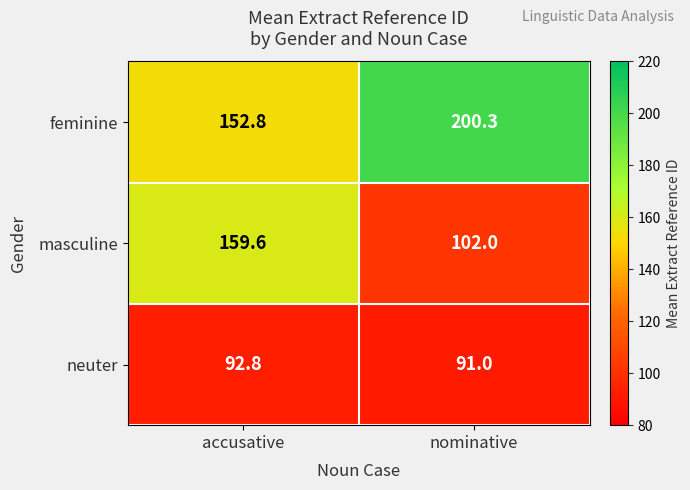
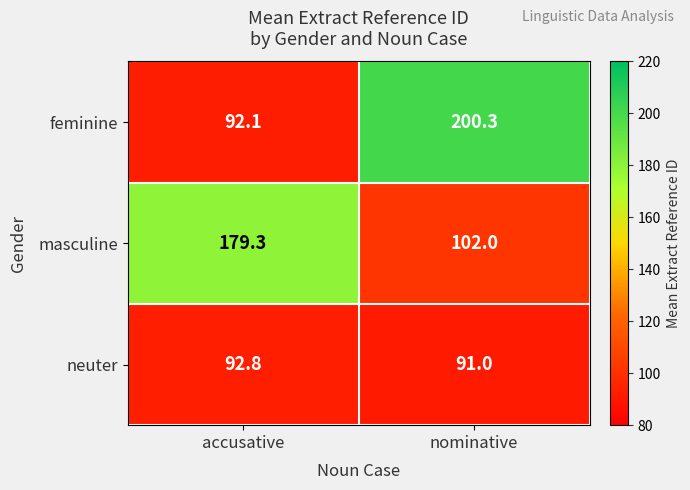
  {
    "feminine": {
-     "accusative": 152.8,
+     "accusative": 92.1,
      "nominative": 200.3
    },
    "masculine": {
-     "accusative": 159.6,
+     "accusative": 179.3,
      "nominative": 102.0
    },
    "neuter": {
      "accusative": 92.8,
      "nominative": 91.0
    }
  }
